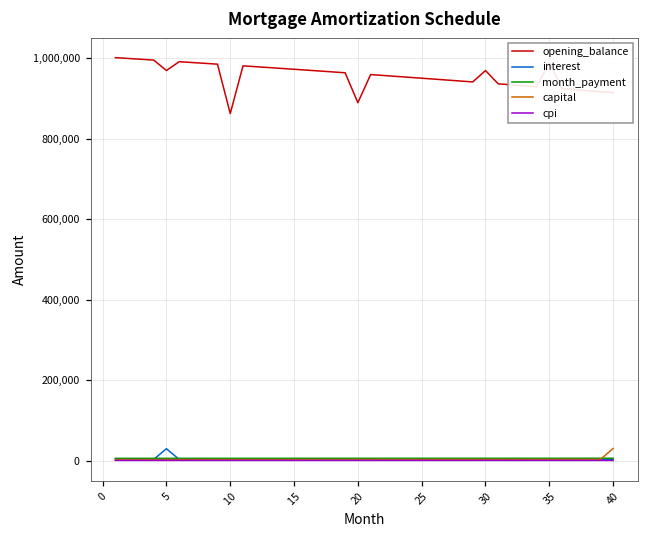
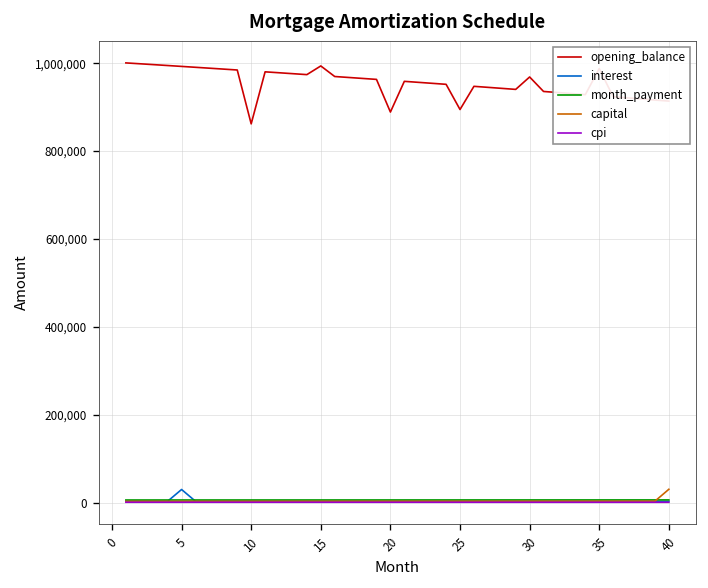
  {
    "opening_balance": {
-     "5": "970,000",
+     "5": "990,000",
      "10": "860,000",
-     "15": "970,000",
+     "15": "990,000",
      "20": "890,000",
-     "25": "950,000",
+     "25": "890,000",
      "30": "970,000"
    },
    "interest": {
      "5": "30,000"
    },
    "capital": {
      "40": "30,000"
    }
  }
